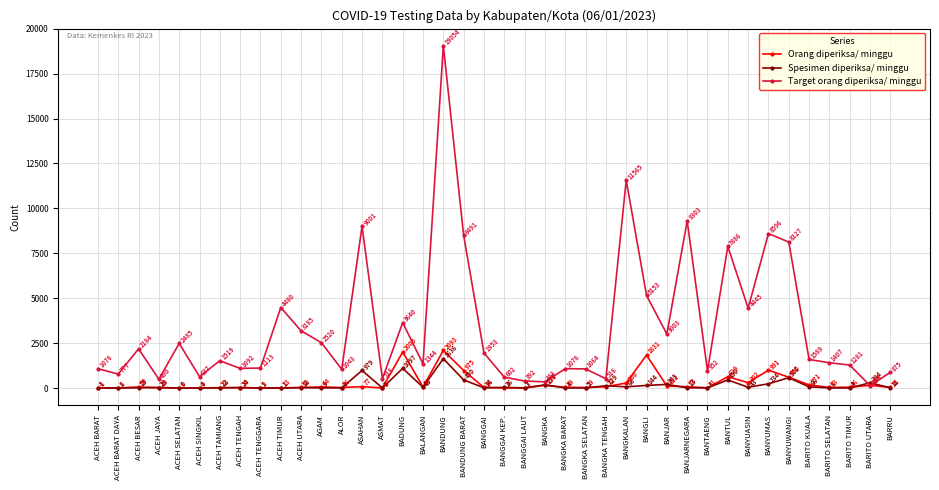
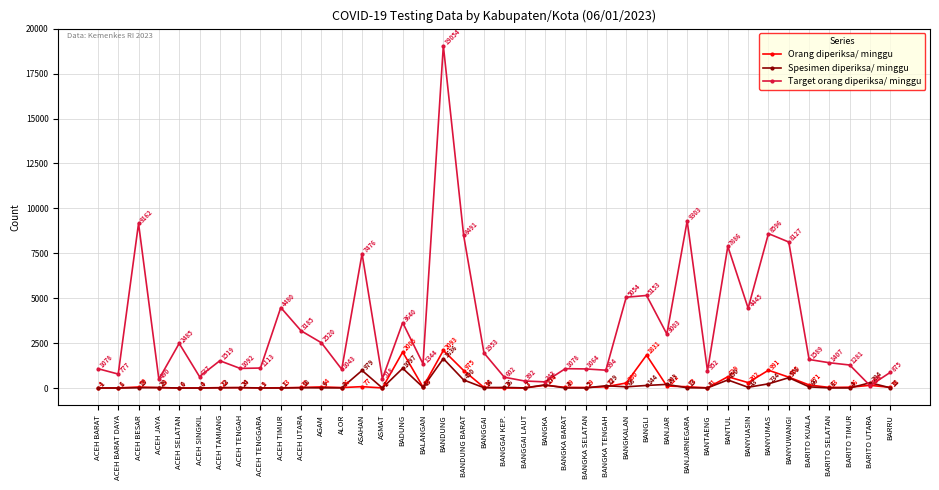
  {
    "Orang diperiksa/ minggu": {
      "ASAHAN": 77,
      "BADUNG": 2005,
      "BANGLI": 1831,
      "BANYUMAS": 991
    },
    "Spesimen diperiksa/ minggu": {
      "ASAHAN": 979,
      "BANGLI": 144
    },
    "Target orang diperiksa/ minggu": {
      "ACEH BARAT": 1078,
      "ACEH BARAT DAYA": 777,
-     "ACEH BESAR": 2184,
+     "ACEH BESAR": 9162,
      "ACEH JAYA": 490,
      "ACEH SELATAN": 2485,
      "ACEH SINGKIL": 637,
      "ACEH TAMIANG": 1519,
      "ACEH TENGAH": 1092,
      "ACEH TENGGARA": 1113,
      "ACEH TIMUR": 4480,
      "ACEH UTARA": 3185,
      "AGAM": 2520,
      "ALOR": 1043,
-     "ASAHAN": 9001,
+     "ASAHAN": 7476,
      "ASMAT": 518,
      "BADUNG": 3640,
      "BALANGAN": 1344,
      "BANDUNG": 19054,
      "BANDUNG BARAT": 8491,
      "BANGGAI": 1953,
      "BANGGAI KEP.": 602,
      "BANGGAI LAUT": 392,
      "BANGKA BARAT": 1078,
      "BANGKA SELATAN": 1064,
-     "BANGKA TENGAH": 516,
-     "BANGKALAN": 11565,
+     "BANGKA TENGAH": 994,
+     "BANGKALAN": 5054,
      "BANGLI": 5153,
      "BANJAR": 3003,
      "BANJARNEGARA": 9303,
      "BANTAENG": 952,
      "BANTUL": 7886,
      "BANYUASIN": 4445,
      "BANYUMAS": 8596,
      "BANYUWANGI": 8127,
      "BARITO KUALA": 1589,
      "BARITO SELATAN": 1407,
      "BARITO TIMUR": 1281,
      "BARRU": 875
    }
  }
